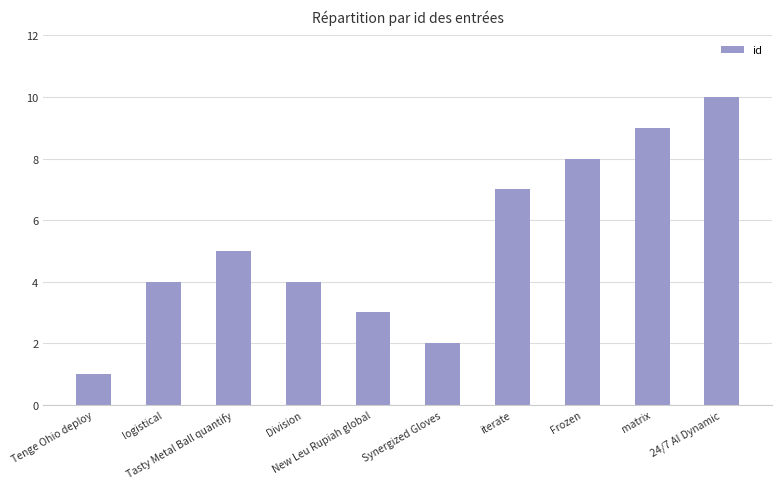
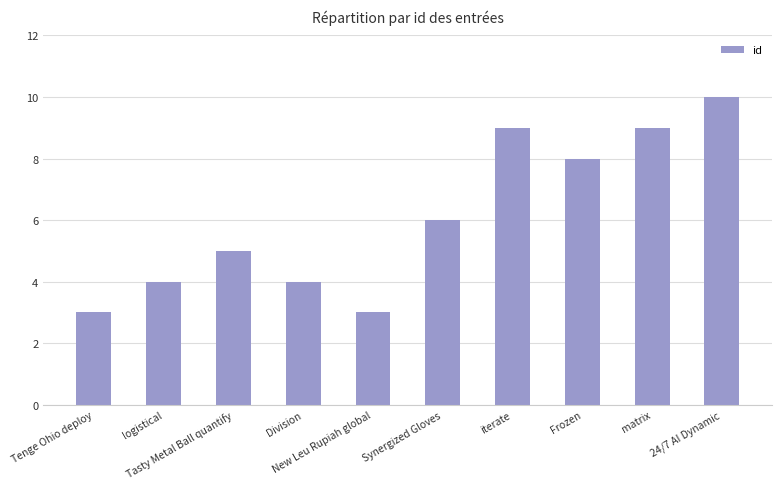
  {
-   "Tenge Ohio deploy": 1,
+   "Tenge Ohio deploy": 3,
    "logistical": 4,
    "Tasty Metal Ball quantify": 5,
    "Division": 4,
    "New Leu Rupiah global": 3,
-   "Synergized Gloves": 2,
-   "iterate": 7,
+   "Synergized Gloves": 6,
+   "iterate": 9,
    "Frozen": 8,
    "matrix": 9,
    "24/7 AI Dynamic": 10
  }
